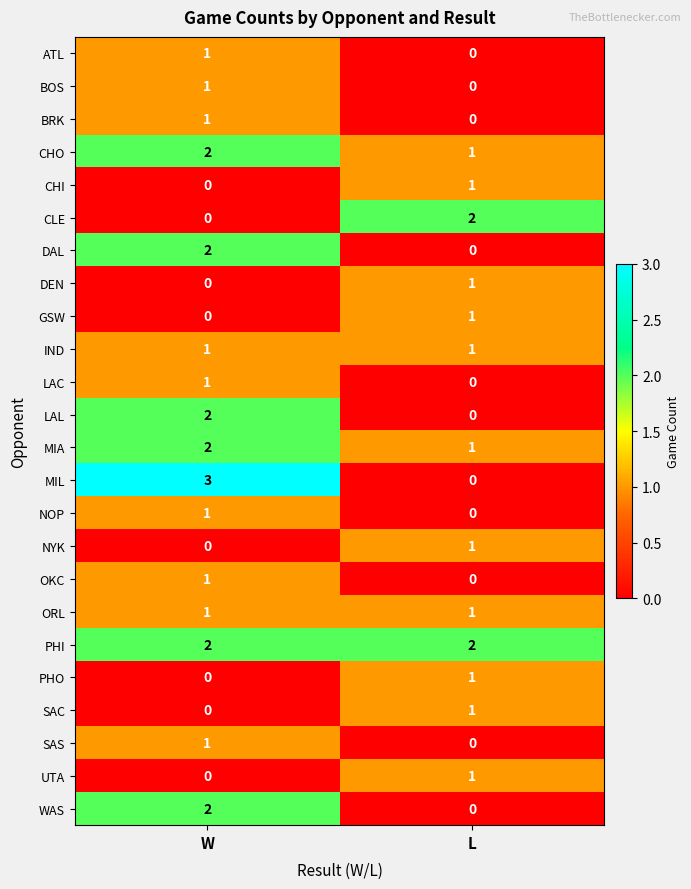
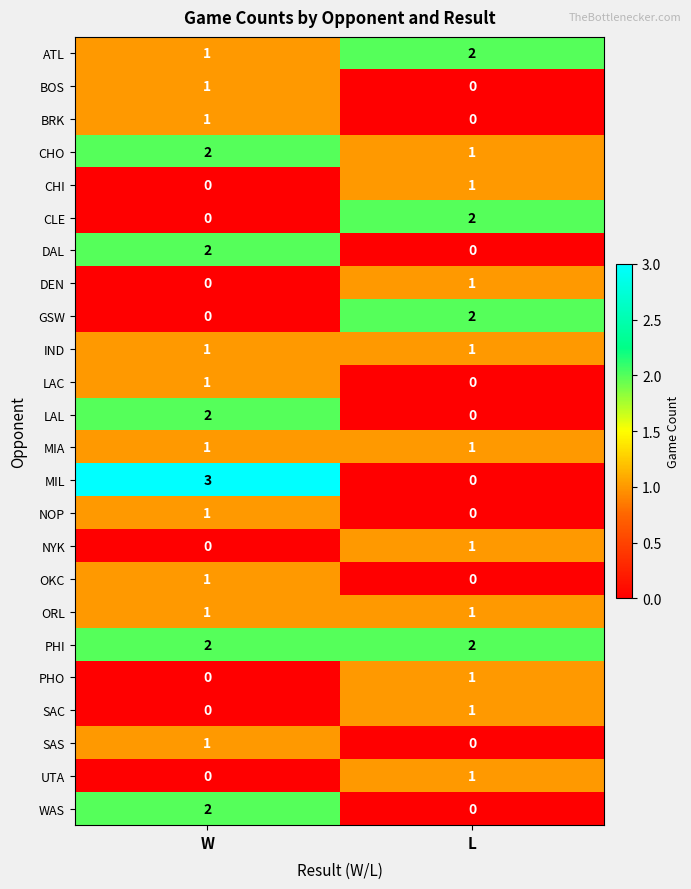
  {
    "ATL": {
      "W": 1,
-     "L": 0
+     "L": 2
    },
    "BOS": {
      "W": 1,
      "L": 0
    },
    "BRK": {
      "W": 1,
      "L": 0
    },
    "CHO": {
      "W": 2,
      "L": 1
    },
    "CHI": {
      "W": 0,
      "L": 1
    },
    "CLE": {
      "W": 0,
      "L": 2
    },
    "DAL": {
      "W": 2,
      "L": 0
    },
    "DEN": {
      "W": 0,
      "L": 1
    },
    "GSW": {
      "W": 0,
-     "L": 1
+     "L": 2
    },
    "IND": {
      "W": 1,
      "L": 1
    },
    "LAC": {
      "W": 1,
      "L": 0
    },
    "LAL": {
      "W": 2,
      "L": 0
    },
    "MIA": {
-     "W": 2,
+     "W": 1,
      "L": 1
    },
    "MIL": {
      "W": 3,
      "L": 0
    },
    "NOP": {
      "W": 1,
      "L": 0
    },
    "NYK": {
      "W": 0,
      "L": 1
    },
    "OKC": {
      "W": 1,
      "L": 0
    },
    "ORL": {
      "W": 1,
      "L": 1
    },
    "PHI": {
      "W": 2,
      "L": 2
    },
    "PHO": {
      "W": 0,
      "L": 1
    },
    "SAC": {
      "W": 0,
      "L": 1
    },
    "SAS": {
      "W": 1,
      "L": 0
    },
    "UTA": {
      "W": 0,
      "L": 1
    },
    "WAS": {
      "W": 2,
      "L": 0
    }
  }
